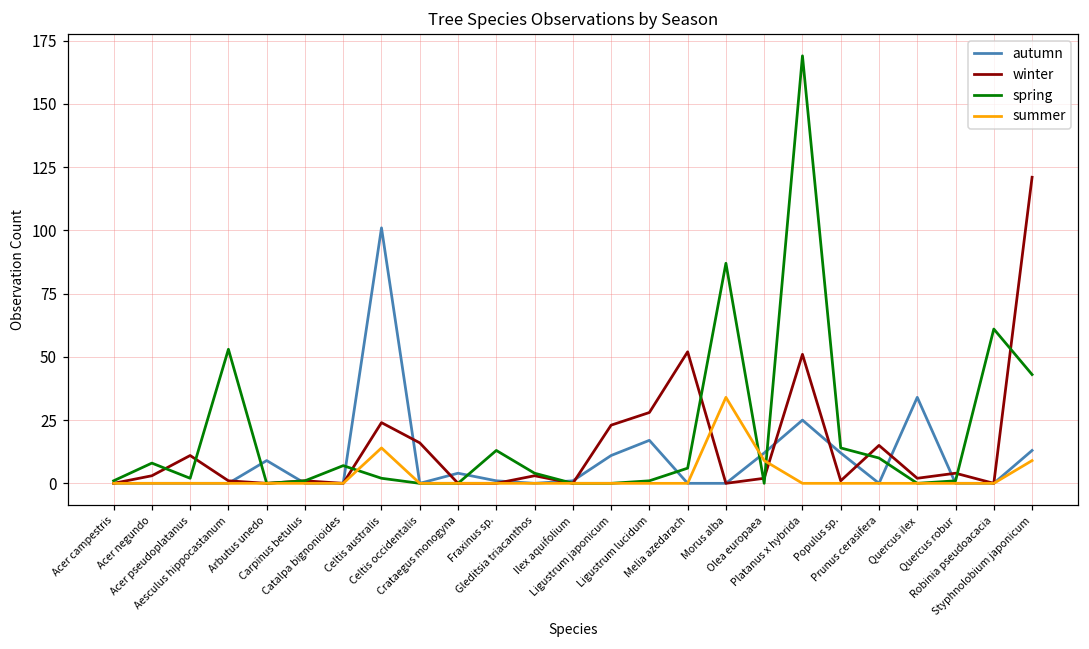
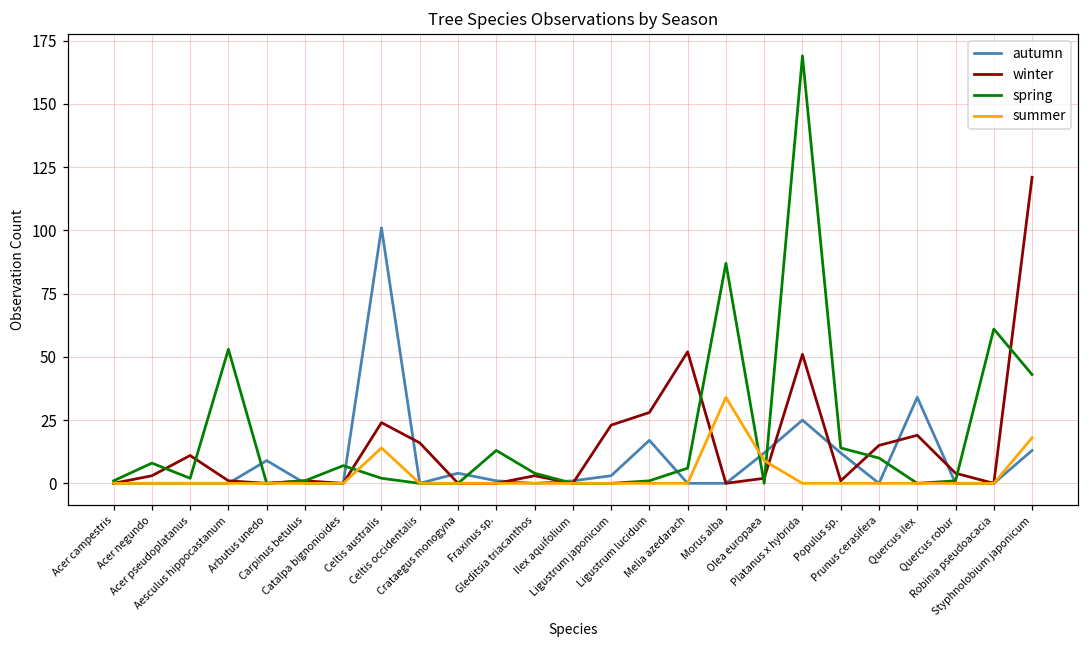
  {
    "autumn": {
      "Arbutus unedo": 9,
      "Celtis australis": 101,
      "Crataegus monogyna": 4,
-     "Ligustrum japonicum": 11,
+     "Ligustrum japonicum": 3,
      "Ligustrum lucidum": 17,
      "Olea europaea": 12,
      "Platanus x hybrida": 25,
      "Populus sp.": 12,
      "Quercus ilex": 34,
      "Styphnolobium japonicum": 13
    },
    "winter": {
      "Acer negundo": 3,
      "Acer pseudoplatanus": 11,
      "Celtis australis": 24,
      "Celtis occidentalis": 16,
      "Ligustrum japonicum": 23,
      "Ligustrum lucidum": 28,
      "Melia azedarach": 52,
      "Olea europaea": 2,
      "Platanus x hybrida": 51,
      "Prunus cerasifera": 15,
-     "Quercus ilex": 2,
+     "Quercus ilex": 19,
      "Quercus robur": 4,
      "Styphnolobium japonicum": 121
    },
    "spring": {
      "Acer negundo": 8,
      "Acer pseudoplatanus": 2,
      "Aesculus hippocastanum": 53,
      "Catalpa bignonioides": 7,
      "Celtis australis": 2,
      "Fraxinus sp.": 13,
      "Melia azedarach": 6,
      "Morus alba": 87,
      "Olea europaea": 0,
      "Platanus x hybrida": 169,
      "Populus sp.": 14,
      "Prunus cerasifera": 10,
      "Robinia pseudoacacia": 61,
      "Styphnolobium japonicum": 43
    },
    "summer": {
      "Celtis australis": 14,
      "Morus alba": 34,
      "Olea europaea": 9,
      "Platanus x hybrida": 0,
-     "Styphnolobium japonicum": 9
+     "Styphnolobium japonicum": 18
    }
  }
